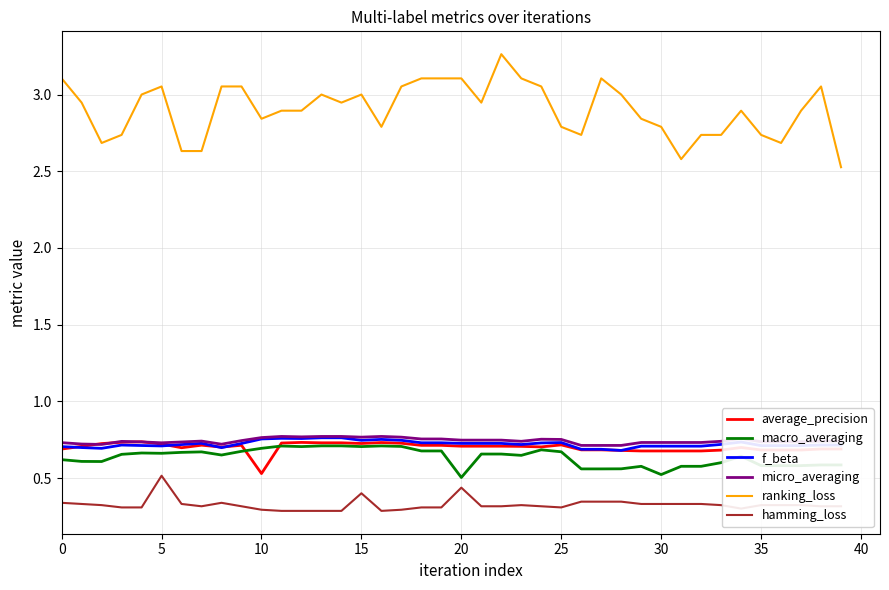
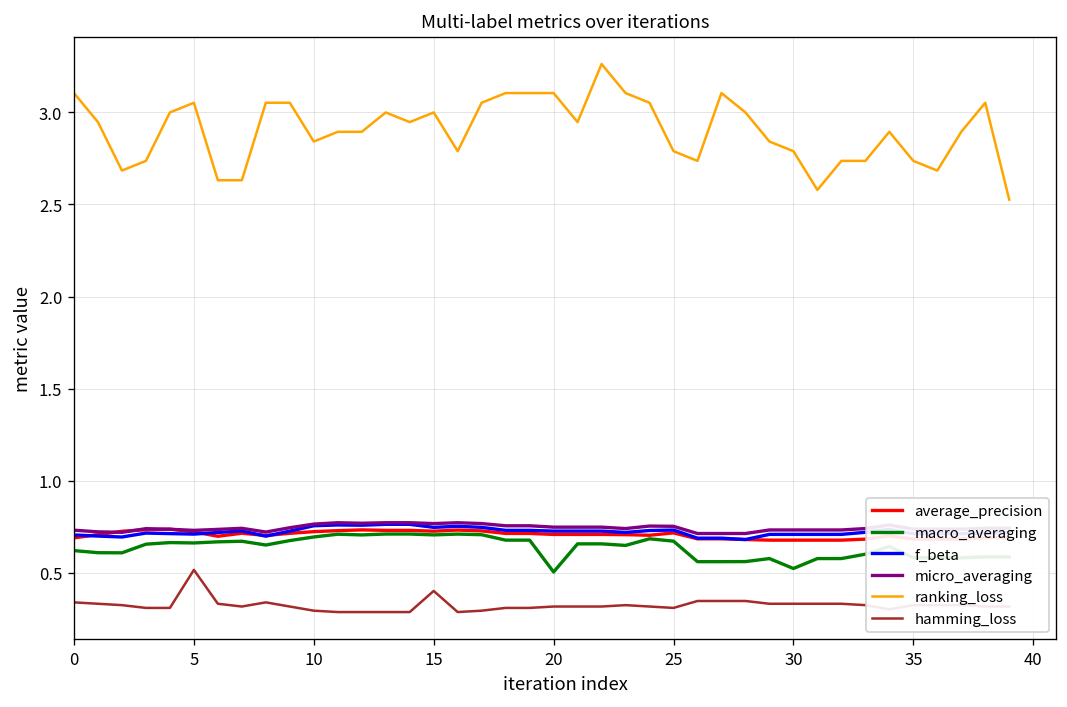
  {
    "average_precision": {
-     "10": 0.53,
+     "10": 0.72,
      "15": 0.73,
      "20": 0.71,
      "30": 0.68
    },
    "macro_averaging": {
      "0": 0.62,
      "5": 0.66,
      "10": 0.69,
      "15": 0.70,
      "20": 0.50,
      "25": 0.67,
      "30": 0.52
    },
    "f_beta": {
      "15": 0.75,
      "20": 0.73,
      "30": 0.71
    },
    "micro_averaging": {
      "0": 0.73,
      "15": 0.77,
      "20": 0.75,
      "25": 0.75,
      "30": 0.73
    },
    "ranking_loss": {
      "0": 3.11,
      "5": 3.05,
      "10": 2.84,
      "15": 3.00,
      "20": 3.11,
      "25": 2.79,
      "30": 2.79,
      "35": 2.74
    },
    "hamming_loss": {
      "0": 0.34,
      "5": 0.51,
      "10": 0.29,
      "15": 0.40,
-     "20": 0.44,
+     "20": 0.32,
      "25": 0.31,
      "30": 0.33
    }
  }
